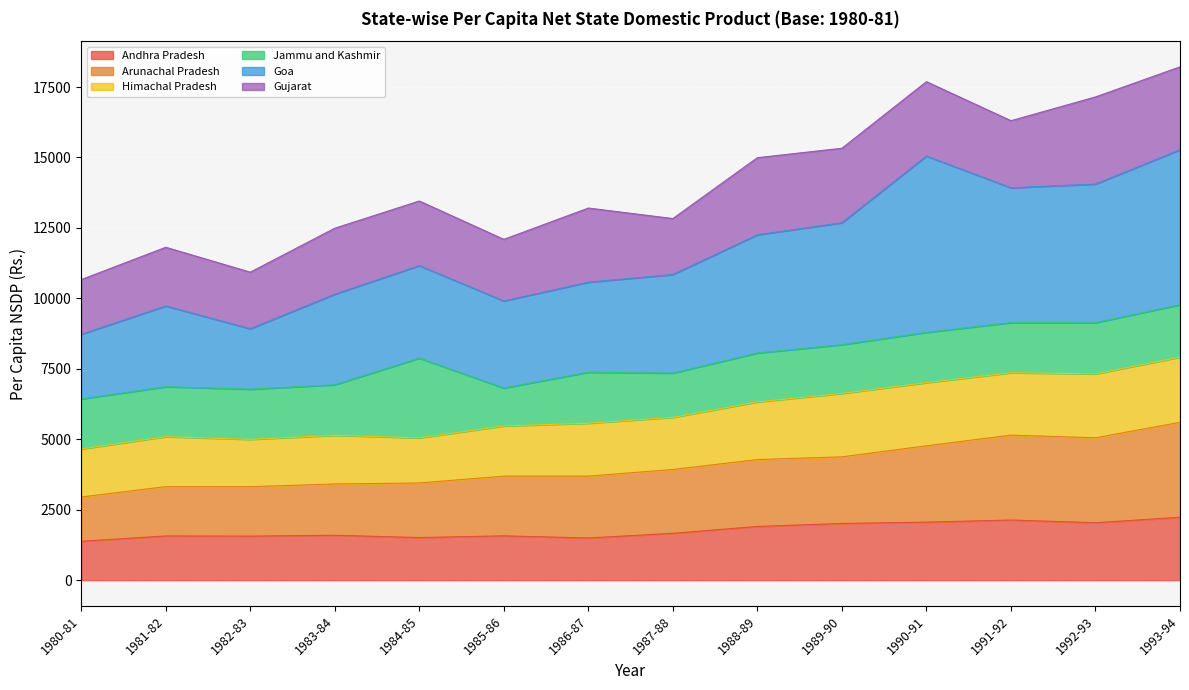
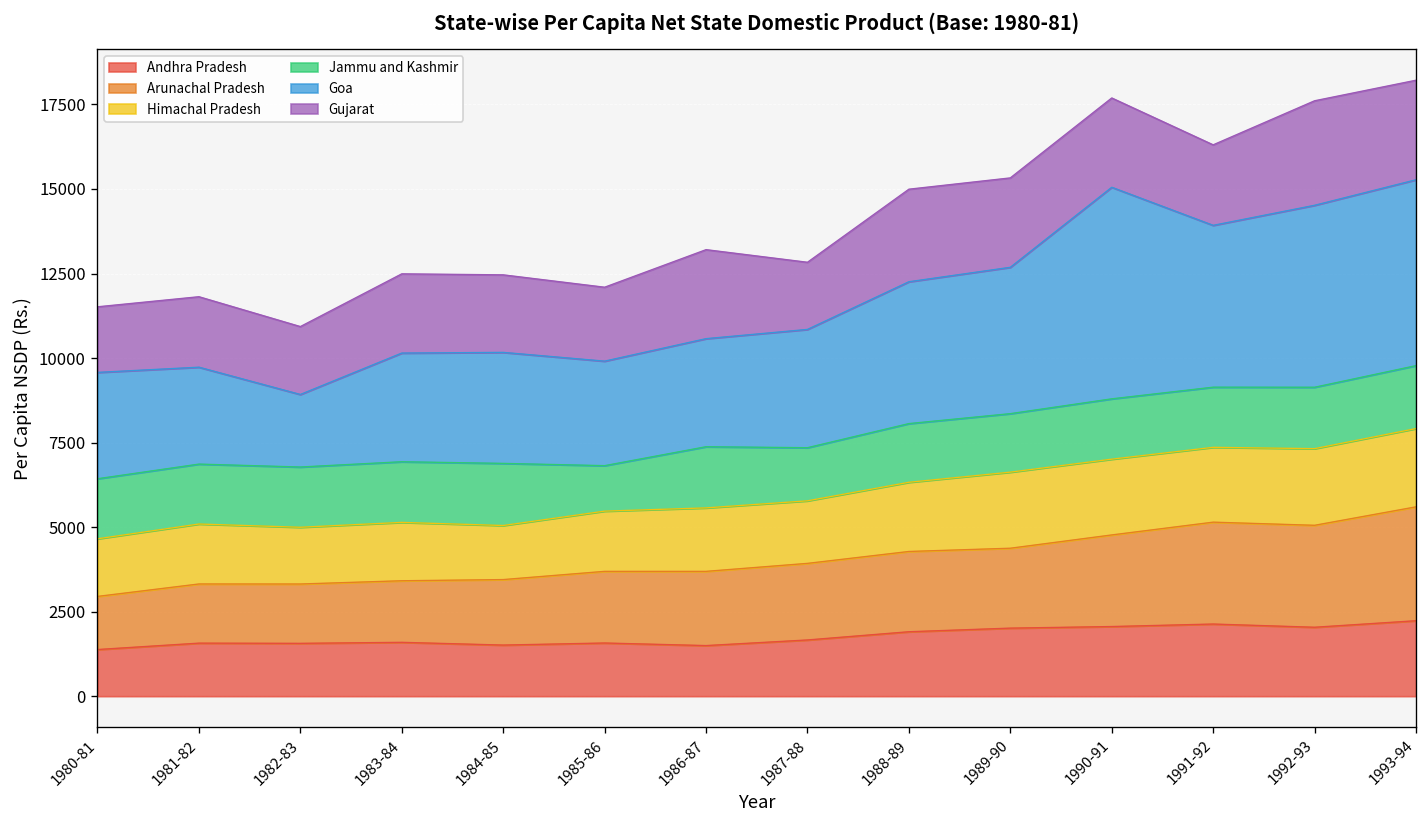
  {
    "Himachal Pradesh": {
      "1980-81": 1700,
      "1981-82": 1800,
      "1982-83": 1700,
      "1983-84": 1700,
      "1984-85": 1600,
      "1985-86": 1800,
      "1986-87": 1900,
      "1987-88": 1900,
      "1988-89": 2000,
      "1989-90": 2300,
      "1990-91": 2200,
      "1991-92": 2200,
      "1992-93": 2300,
      "1993-94": 2300
    },
    "Jammu and Kashmir": {
      "1980-81": 1800,
      "1981-82": 1800,
      "1982-83": 1800,
      "1983-84": 1800,
-     "1984-85": 2800,
+     "1984-85": 1800,
      "1985-86": 1300,
      "1986-87": 1800,
      "1987-88": 1600,
      "1988-89": 1700,
      "1989-90": 1700,
      "1990-91": 1800,
      "1991-92": 1800,
      "1992-93": 1800,
      "1993-94": 1900
    },
    "Goa": {
-     "1980-81": 2300,
+     "1980-81": 3100,
      "1981-82": 2900,
      "1982-83": 2100,
      "1983-84": 3200,
      "1984-85": 3300,
      "1985-86": 3100,
      "1986-87": 3200,
      "1987-88": 3500,
      "1988-89": 4200,
      "1989-90": 4300,
      "1990-91": 6300,
      "1991-92": 4800,
-     "1992-93": 4900,
+     "1992-93": 5400,
      "1993-94": 5500
    },
    "Gujarat": {
      "1980-81": 1900,
      "1981-82": 2100,
      "1982-83": 2000,
      "1983-84": 2300,
      "1984-85": 2300,
      "1985-86": 2200,
      "1986-87": 2600,
      "1987-88": 2000,
      "1988-89": 2700,
      "1989-90": 2600,
      "1990-91": 2600,
      "1991-92": 2400,
      "1992-93": 3100,
      "1993-94": 2900
    }
  }
